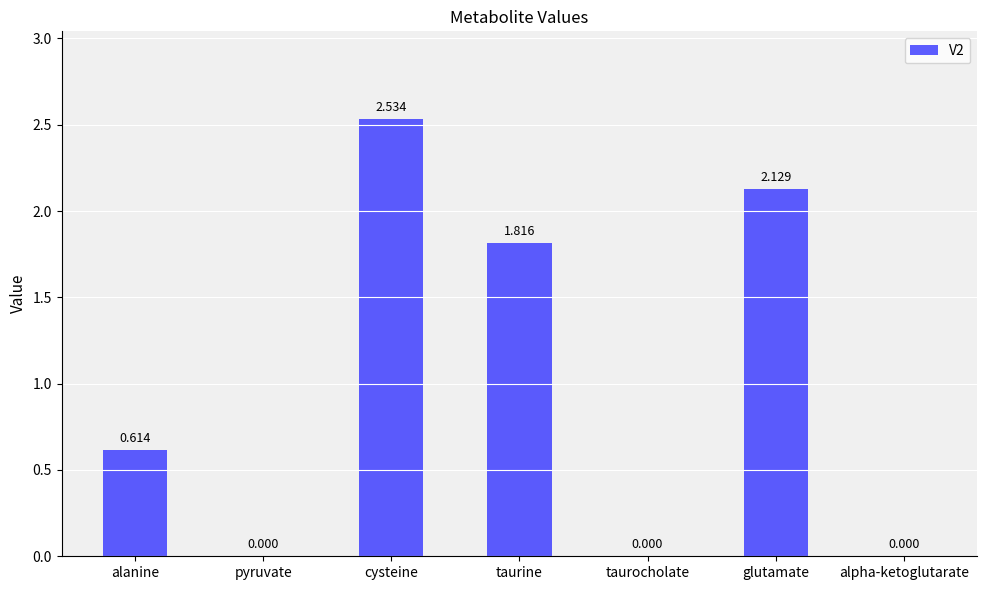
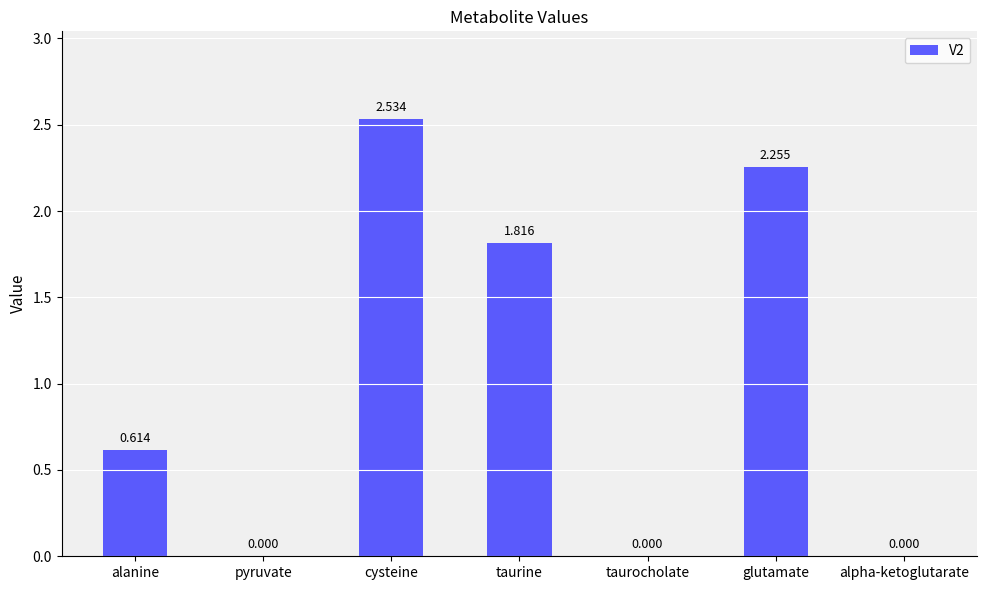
  {
    "alanine": 0.614,
    "pyruvate": 0.000,
    "cysteine": 2.534,
    "taurine": 1.816,
    "taurocholate": 0.000,
-   "glutamate": 2.129,
+   "glutamate": 2.255,
    "alpha-ketoglutarate": 0.000
  }
